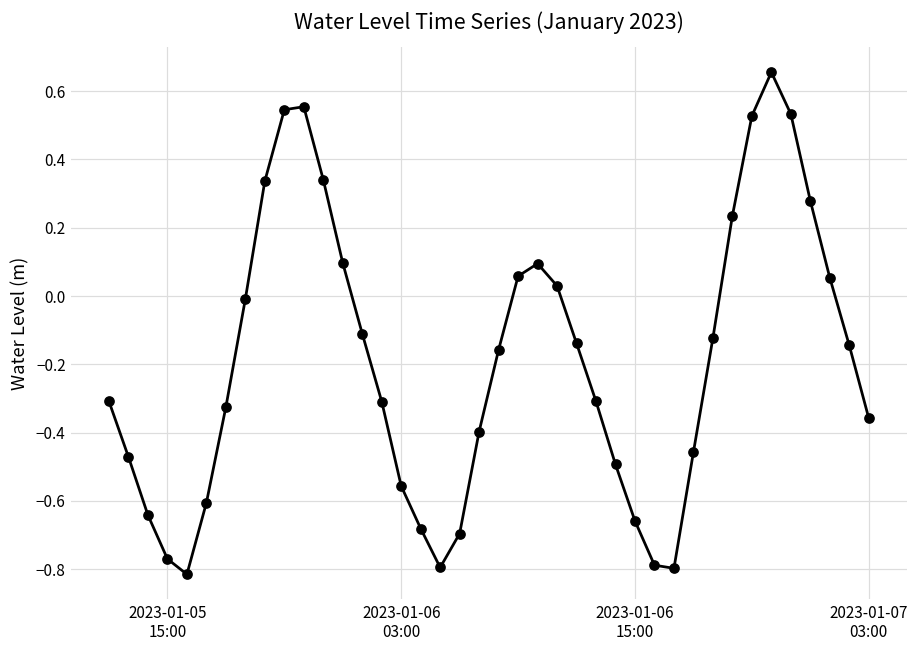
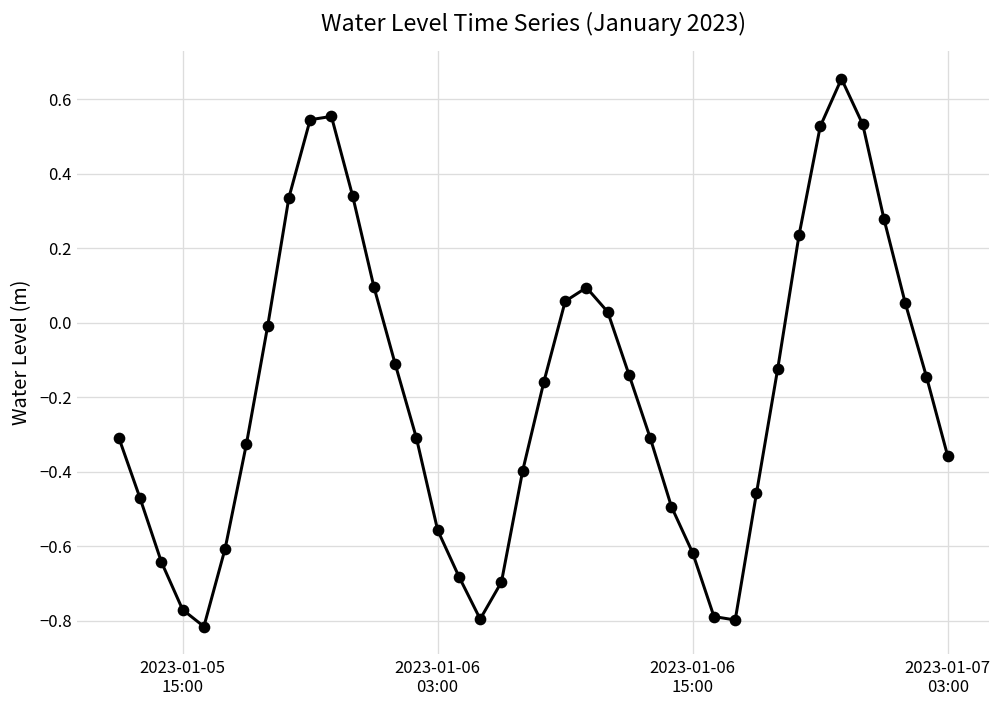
  {
    "2023-01-05 15:00": -0.77,
    "2023-01-06 03:00": -0.56,
-   "2023-01-06 15:00": -0.66,
+   "2023-01-06 15:00": -0.62,
    "2023-01-07 03:00": -0.36
  }
